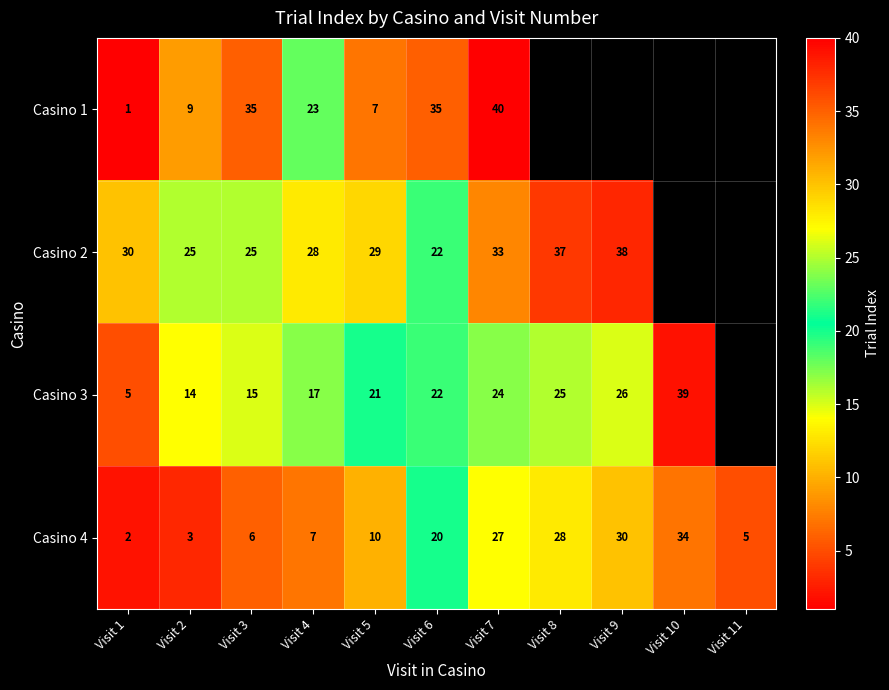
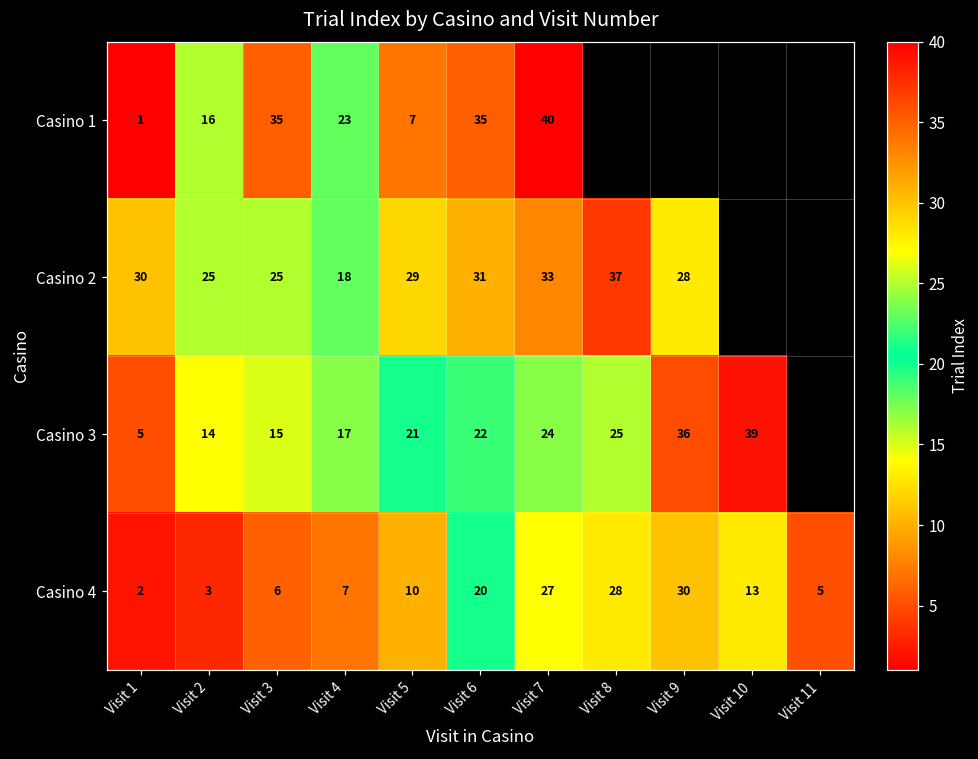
  {
    "Casino 1": {
      "Visit 1": 1,
-     "Visit 2": 9,
+     "Visit 2": 16,
      "Visit 3": 35,
      "Visit 4": 23,
      "Visit 5": 7,
      "Visit 6": 35,
      "Visit 7": 40
    },
    "Casino 2": {
      "Visit 1": 30,
      "Visit 2": 25,
      "Visit 3": 25,
-     "Visit 4": 28,
+     "Visit 4": 18,
      "Visit 5": 29,
-     "Visit 6": 22,
+     "Visit 6": 31,
      "Visit 7": 33,
      "Visit 8": 37,
-     "Visit 9": 38
+     "Visit 9": 28
    },
    "Casino 3": {
      "Visit 1": 5,
      "Visit 2": 14,
      "Visit 3": 15,
      "Visit 4": 17,
      "Visit 5": 21,
      "Visit 6": 22,
      "Visit 7": 24,
      "Visit 8": 25,
-     "Visit 9": 26,
+     "Visit 9": 36,
      "Visit 10": 39
    },
    "Casino 4": {
      "Visit 1": 2,
      "Visit 2": 3,
      "Visit 3": 6,
      "Visit 4": 7,
      "Visit 5": 10,
      "Visit 6": 20,
      "Visit 7": 27,
      "Visit 8": 28,
      "Visit 9": 30,
-     "Visit 10": 34,
+     "Visit 10": 13,
      "Visit 11": 5
    }
  }
